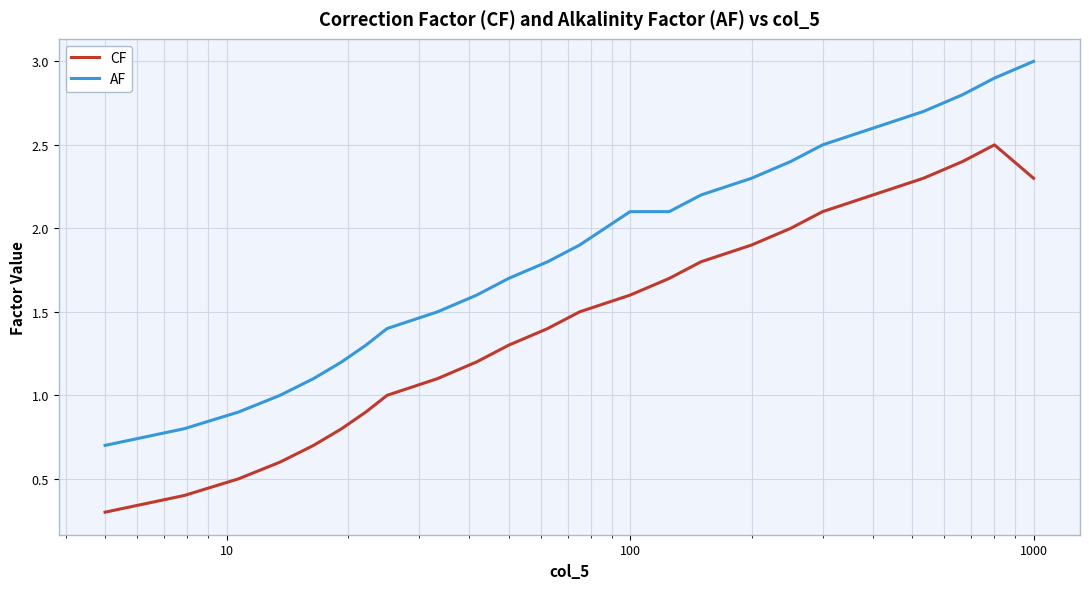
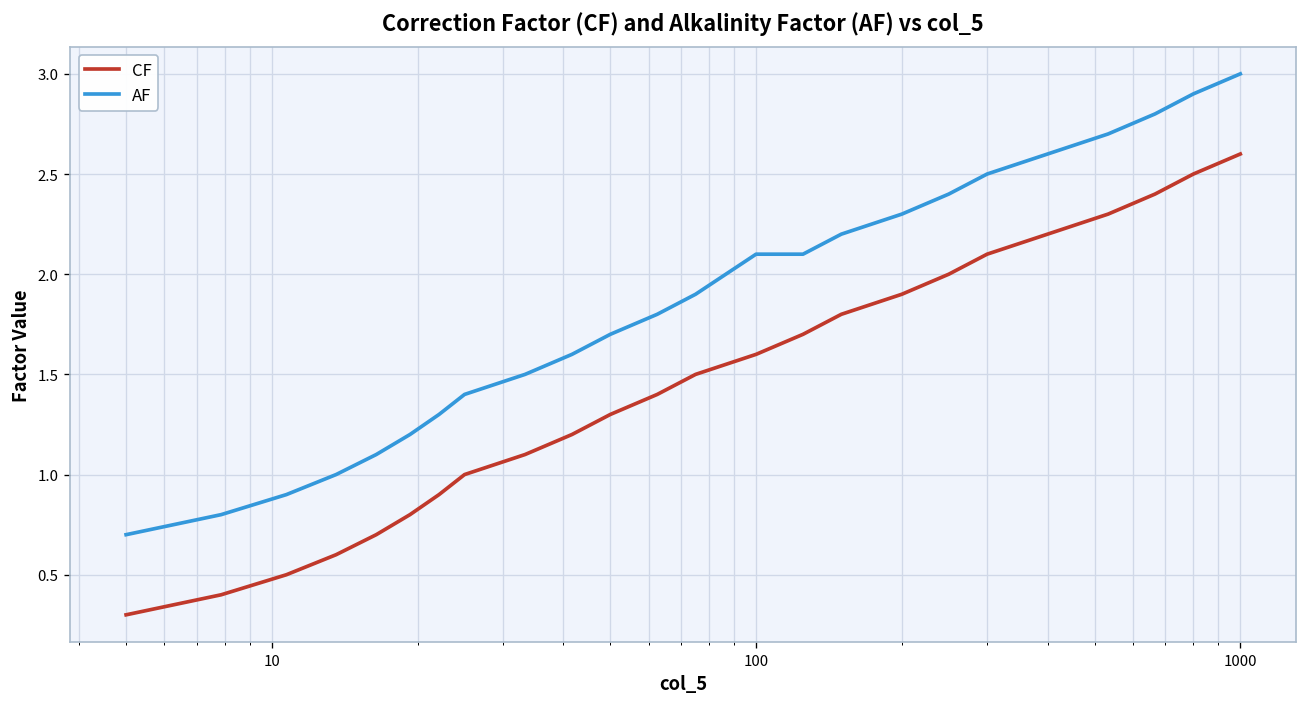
  {
    "CF": {
      "100": 1.6,
-     "1000": 2.3
+     "1000": 2.6
    },
    "AF": {
      "100": 2.1,
      "1000": 3.0
    }
  }
